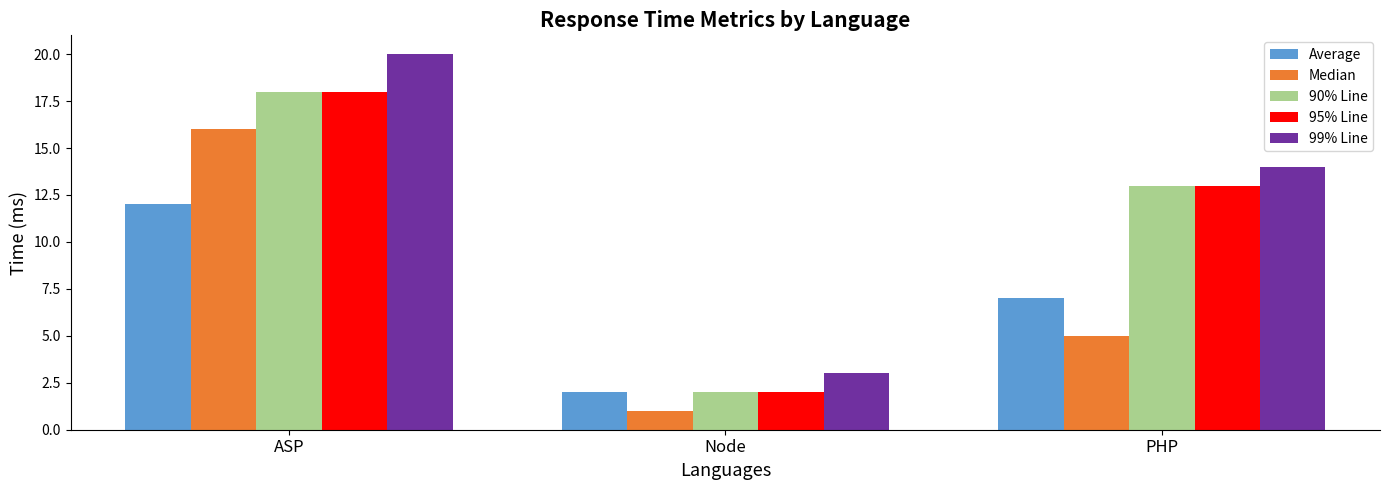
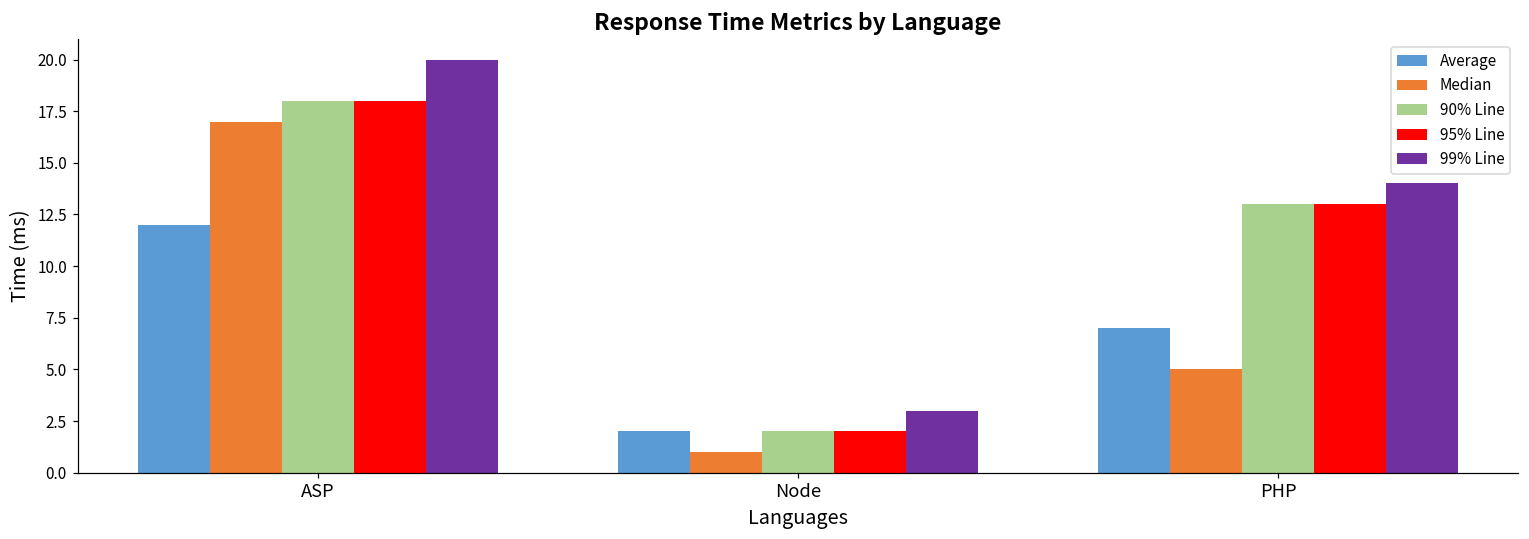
  {
    "Average": {
      "ASP": 12,
      "Node": 2,
      "PHP": 7
    },
    "Median": {
-     "ASP": 16,
+     "ASP": 17,
      "Node": 1,
      "PHP": 5
    },
    "90% Line": {
      "ASP": 18,
      "Node": 2,
      "PHP": 13
    },
    "95% Line": {
      "ASP": 18,
      "Node": 2,
      "PHP": 13
    },
    "99% Line": {
      "ASP": 20,
      "Node": 3,
      "PHP": 14
    }
  }
